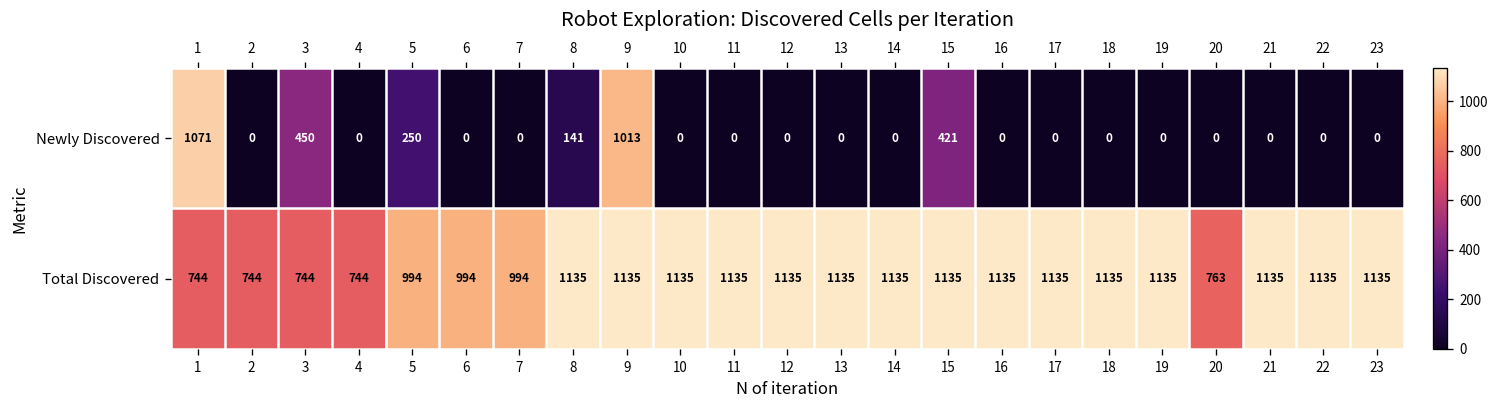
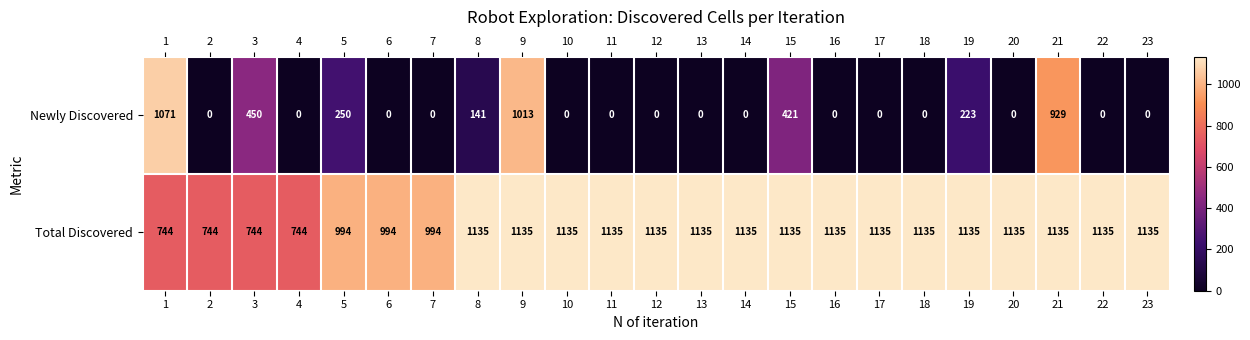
  {
    "Newly Discovered": {
      "1": 1071,
      "2": 0,
      "3": 450,
      "4": 0,
      "5": 250,
      "6": 0,
      "7": 0,
      "8": 141,
      "9": 1013,
      "10": 0,
      "11": 0,
      "12": 0,
      "13": 0,
      "14": 0,
      "15": 421,
      "16": 0,
      "17": 0,
      "18": 0,
-     "19": 0,
+     "19": 223,
      "20": 0,
-     "21": 0,
+     "21": 929,
      "22": 0,
      "23": 0
    },
    "Total Discovered": {
      "1": 744,
      "2": 744,
      "3": 744,
      "4": 744,
      "5": 994,
      "6": 994,
      "7": 994,
      "8": 1135,
      "9": 1135,
      "10": 1135,
      "11": 1135,
      "12": 1135,
      "13": 1135,
      "14": 1135,
      "15": 1135,
      "16": 1135,
      "17": 1135,
      "18": 1135,
      "19": 1135,
-     "20": 763,
+     "20": 1135,
      "21": 1135,
      "22": 1135,
      "23": 1135
    }
  }
